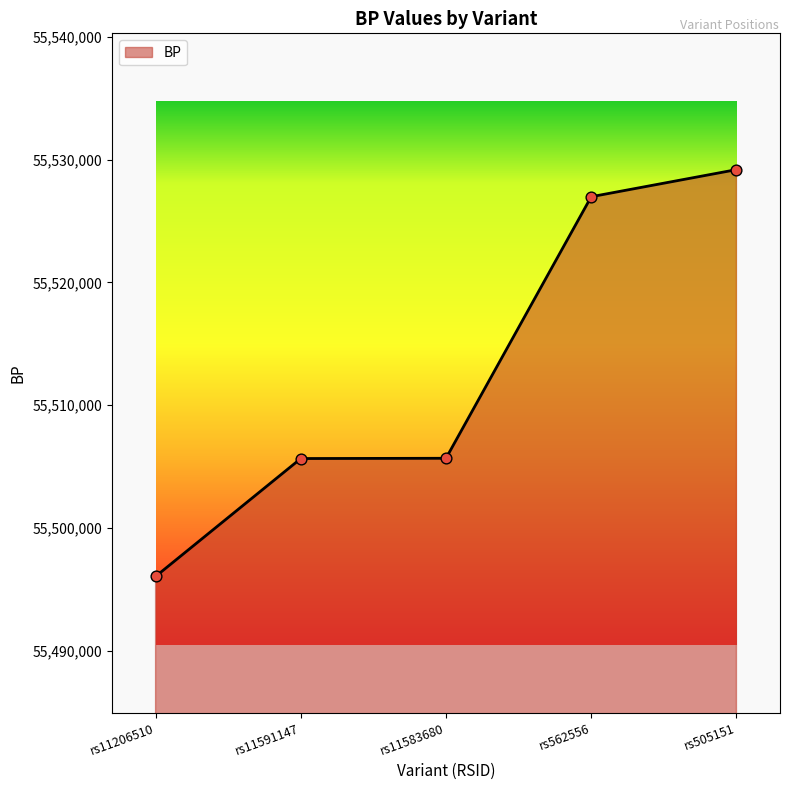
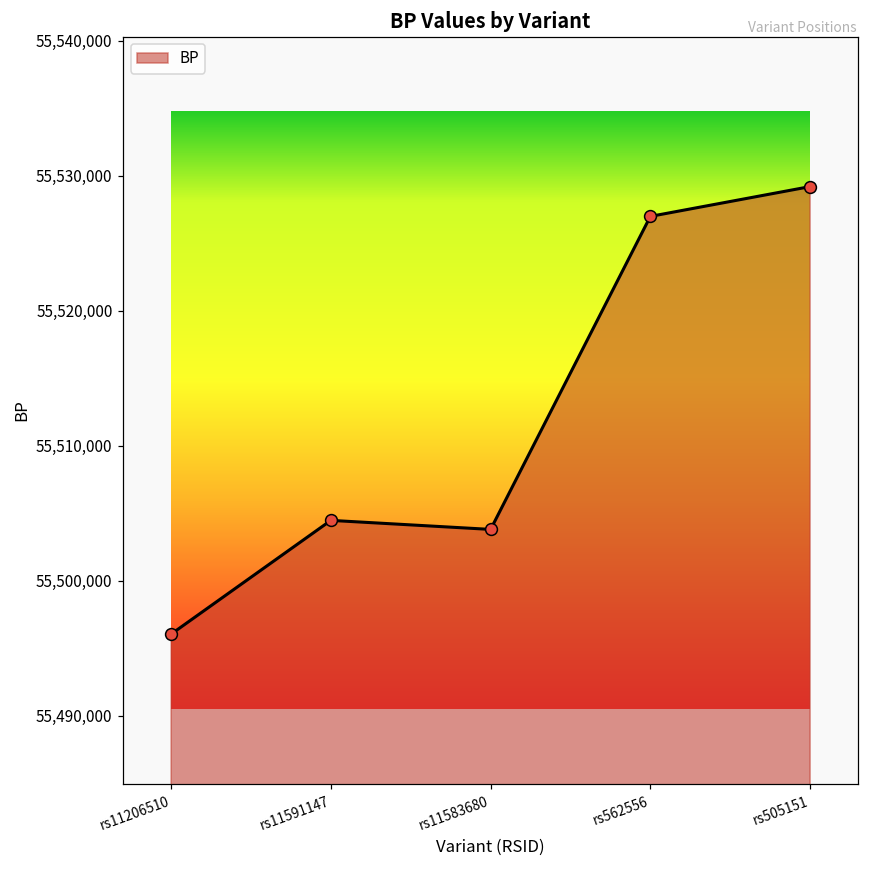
  {
    "rs11206510": "55,496,000",
-   "rs11591147": "55,505,600",
-   "rs11583680": "55,505,700",
+   "rs11591147": "55,504,500",
+   "rs11583680": "55,503,800",
    "rs562556": "55,527,000",
    "rs505151": "55,529,200"
  }
